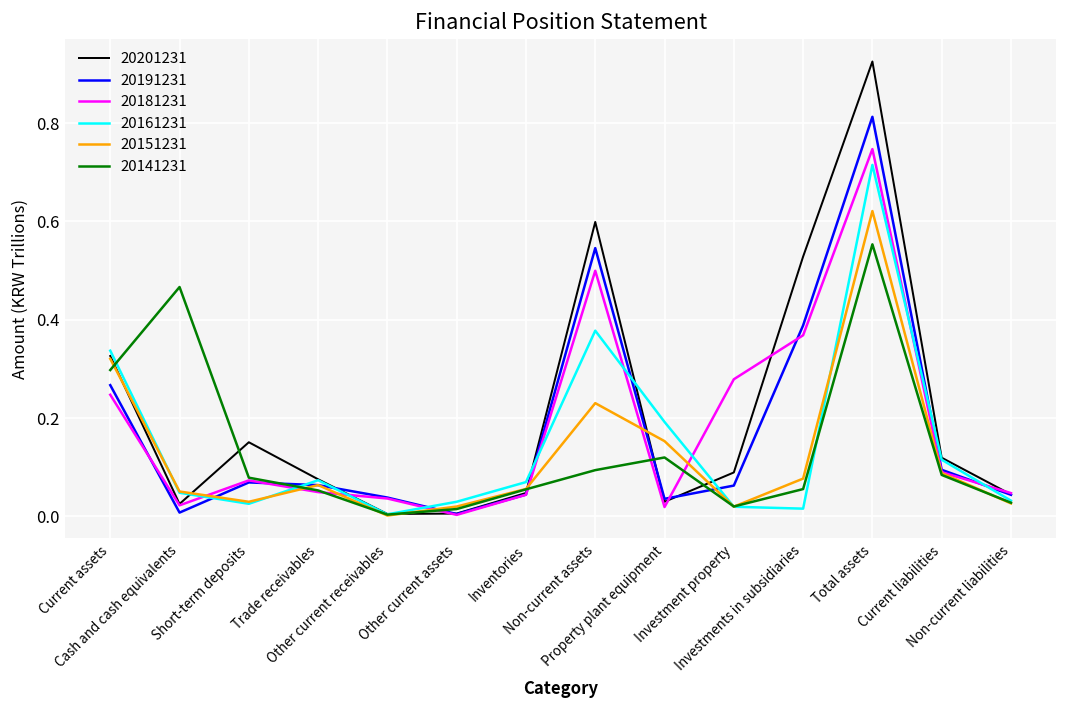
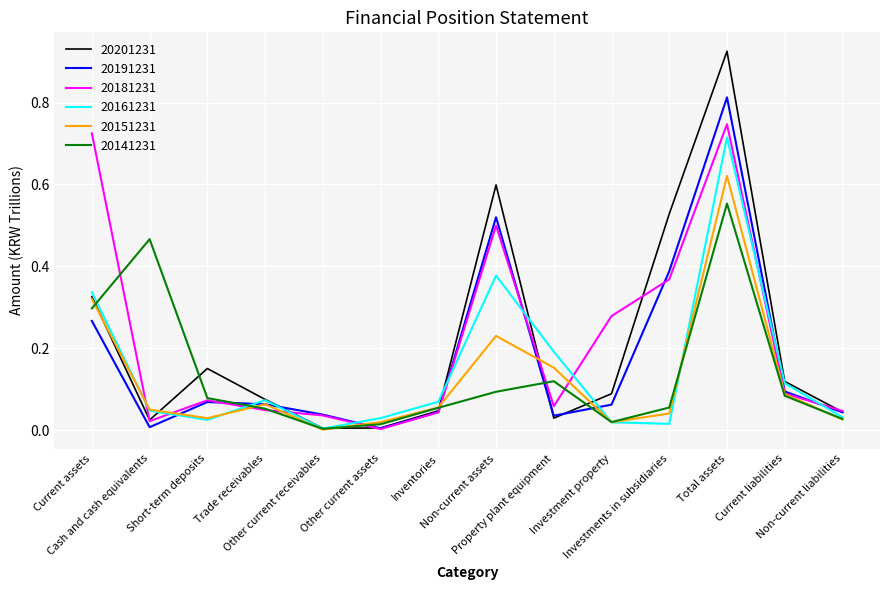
  {
    "20201231": {
      "Short-term deposits": 0.15,
      "Non-current assets": 0.60,
      "Investment property": 0.09,
      "Investments in subsidiaries": 0.53,
      "Total assets": 0.93
    },
    "20191231": {
      "Current assets": 0.27,
      "Cash and cash equivalents": 0.01,
-     "Non-current assets": 0.55,
+     "Non-current assets": 0.52,
      "Investment property": 0.06,
      "Investments in subsidiaries": 0.39,
      "Total assets": 0.81
    },
    "20181231": {
-     "Current assets": 0.25,
+     "Current assets": 0.72,
      "Non-current assets": 0.50,
-     "Property plant equipment": 0.02,
+     "Property plant equipment": 0.06,
      "Investment property": 0.28,
      "Investments in subsidiaries": 0.37,
      "Total assets": 0.75
    },
    "20161231": {
      "Current assets": 0.34,
      "Other current assets": 0.03,
      "Inventories": 0.07,
      "Non-current assets": 0.38,
      "Property plant equipment": 0.19,
      "Investments in subsidiaries": 0.02,
      "Total assets": 0.71
    },
    "20151231": {
      "Non-current assets": 0.23,
      "Property plant equipment": 0.15,
-     "Investments in subsidiaries": 0.08,
+     "Investments in subsidiaries": 0.04,
      "Total assets": 0.62
    },
    "20141231": {
      "Current assets": 0.30,
      "Cash and cash equivalents": 0.47,
      "Non-current assets": 0.09,
      "Property plant equipment": 0.12,
      "Investments in subsidiaries": 0.06,
      "Total assets": 0.55
    }
  }
